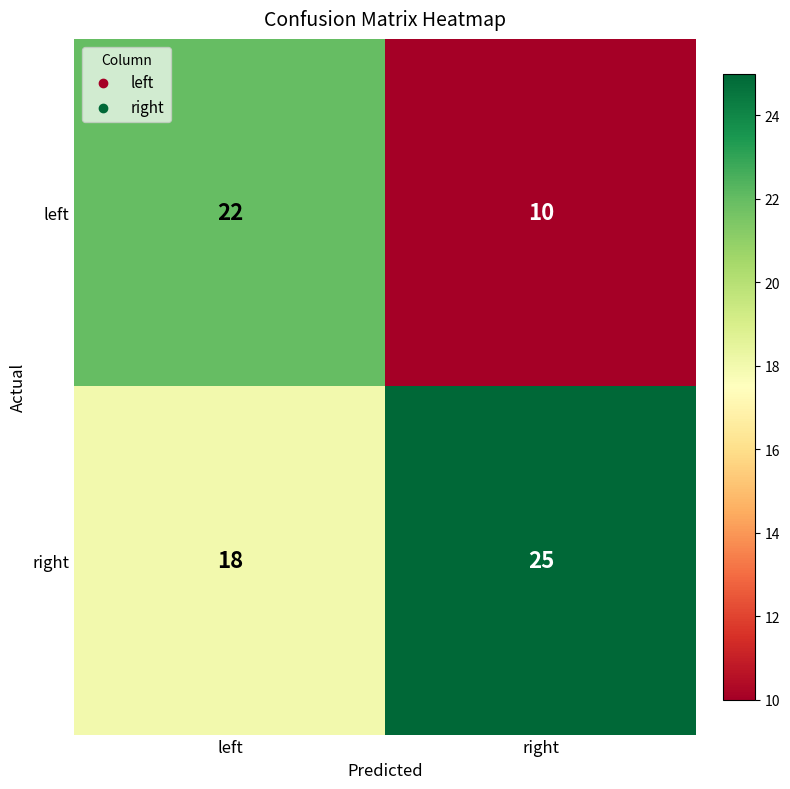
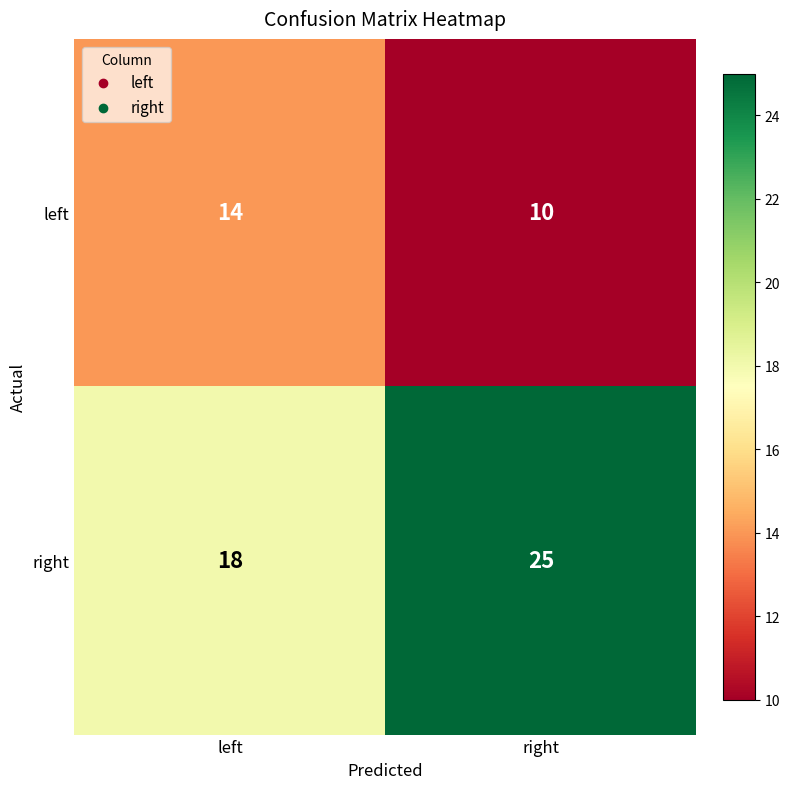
  {
    "left": {
-     "left": 22,
+     "left": 14,
      "right": 10
    },
    "right": {
      "left": 18,
      "right": 25
    }
  }
